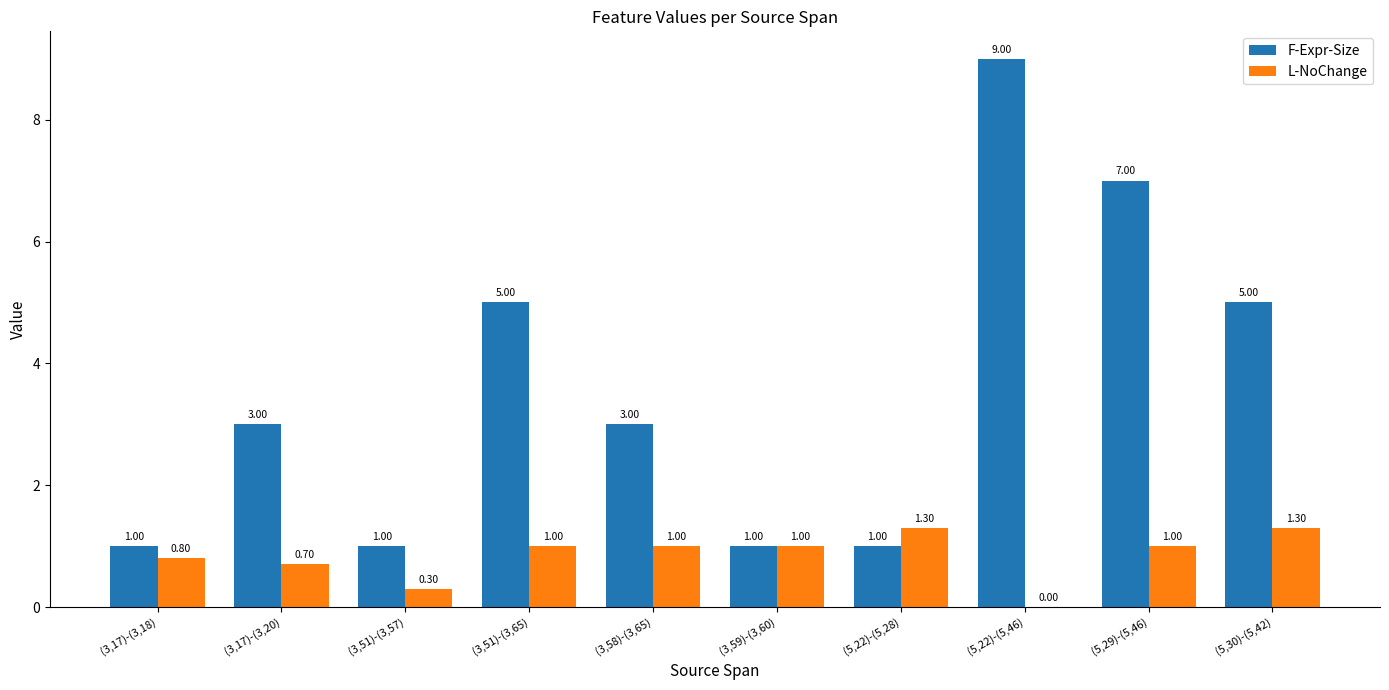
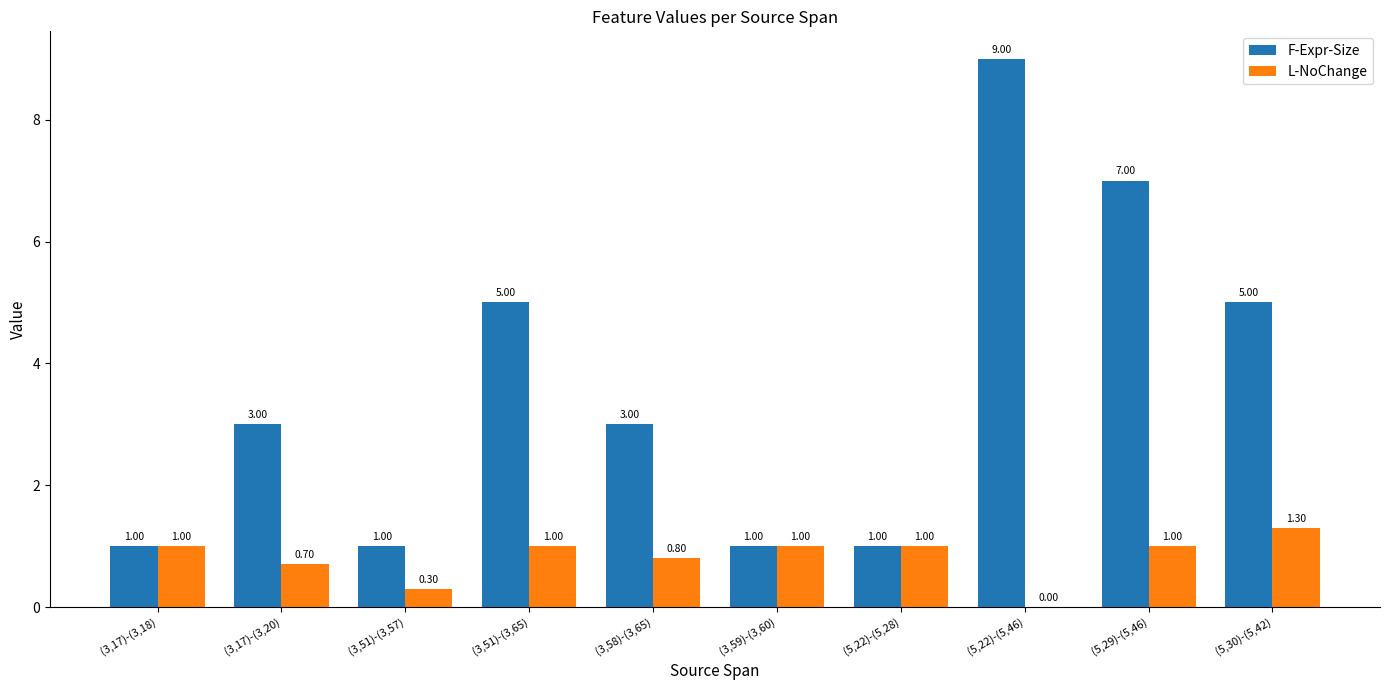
  {
    "F-Expr-Size": {
      "(3,17)-(3,18)": 1.00,
      "(3,17)-(3,20)": 3.00,
      "(3,51)-(3,57)": 1.00,
      "(3,51)-(3,65)": 5.00,
      "(3,58)-(3,65)": 3.00,
      "(3,59)-(3,60)": 1.00,
      "(5,22)-(5,28)": 1.00,
      "(5,22)-(5,46)": 9.00,
      "(5,29)-(5,46)": 7.00,
      "(5,30)-(5,42)": 5.00
    },
    "L-NoChange": {
-     "(3,17)-(3,18)": 0.80,
+     "(3,17)-(3,18)": 1.00,
      "(3,17)-(3,20)": 0.70,
      "(3,51)-(3,57)": 0.30,
      "(3,51)-(3,65)": 1.00,
-     "(3,58)-(3,65)": 1.00,
+     "(3,58)-(3,65)": 0.80,
      "(3,59)-(3,60)": 1.00,
-     "(5,22)-(5,28)": 1.30,
+     "(5,22)-(5,28)": 1.00,
      "(5,22)-(5,46)": 0.00,
      "(5,29)-(5,46)": 1.00,
      "(5,30)-(5,42)": 1.30
    }
  }
